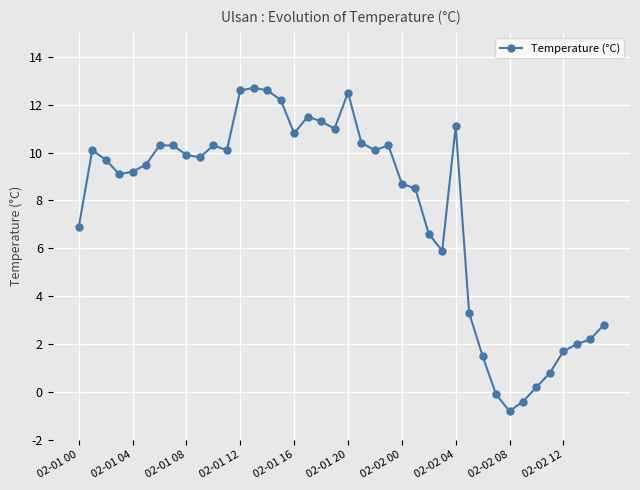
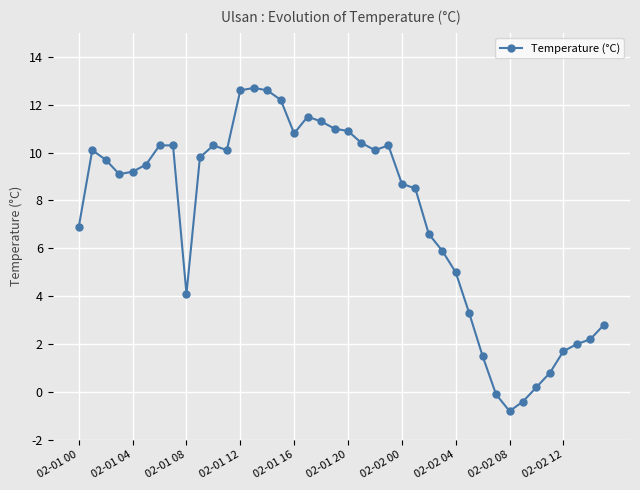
  {
    "02-01 00": 6.9,
    "02-01 04": 9.2,
-   "02-01 08": 9.9,
+   "02-01 08": 4.1,
    "02-01 12": 12.6,
    "02-01 16": 10.8,
-   "02-01 20": 12.5,
+   "02-01 20": 10.9,
    "02-02 00": 8.7,
-   "02-02 04": 11.1,
+   "02-02 04": 5.0,
    "02-02 08": -0.8,
    "02-02 12": 1.7
  }
